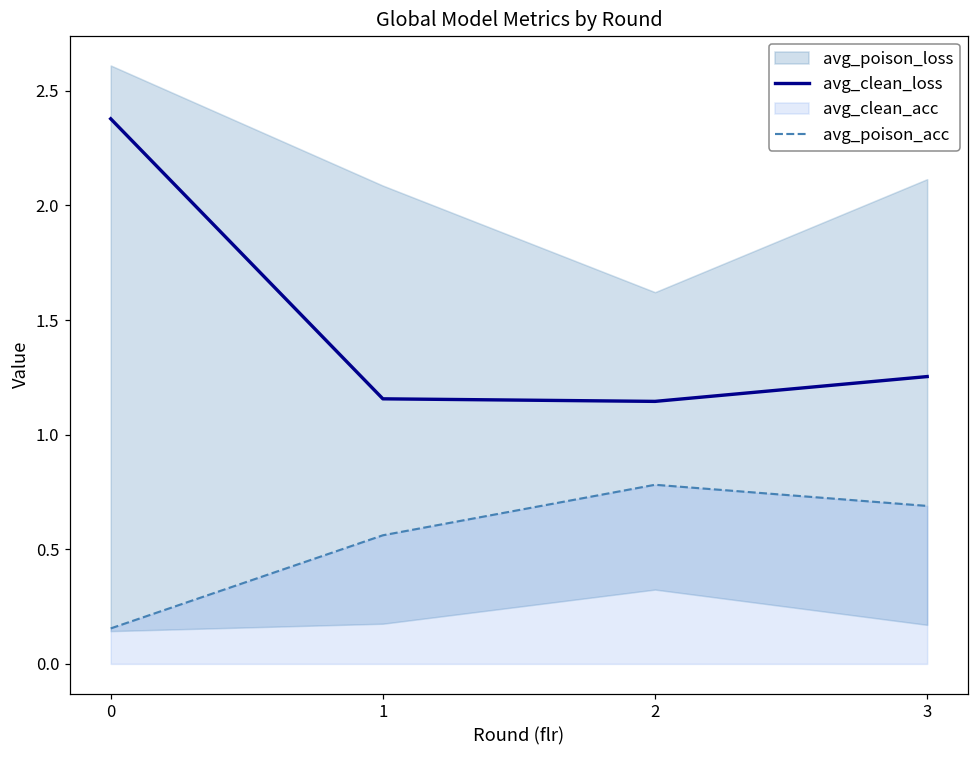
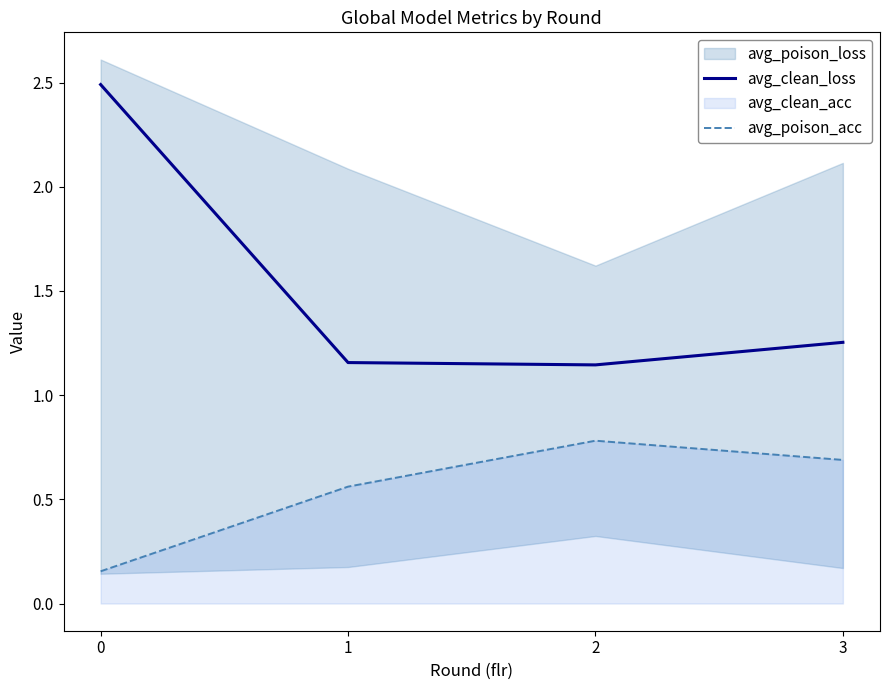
  {
    "avg_clean_loss": {
-     "0": 2.38,
+     "0": 2.49,
      "1": 1.16,
      "2": 1.15,
      "3": 1.25
    }
  }
